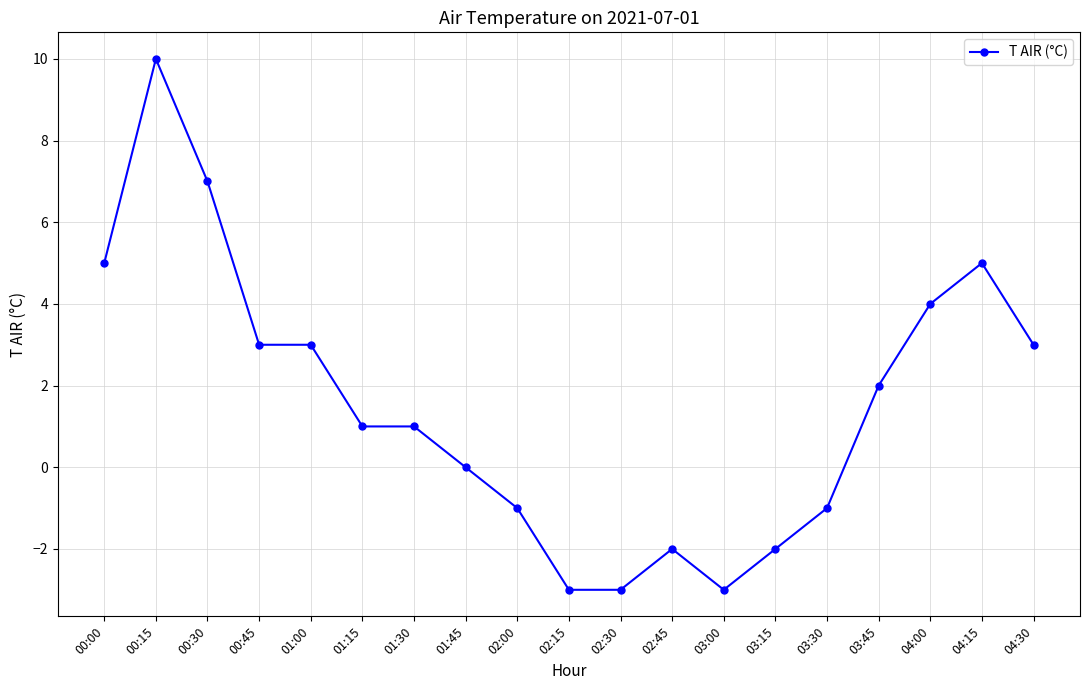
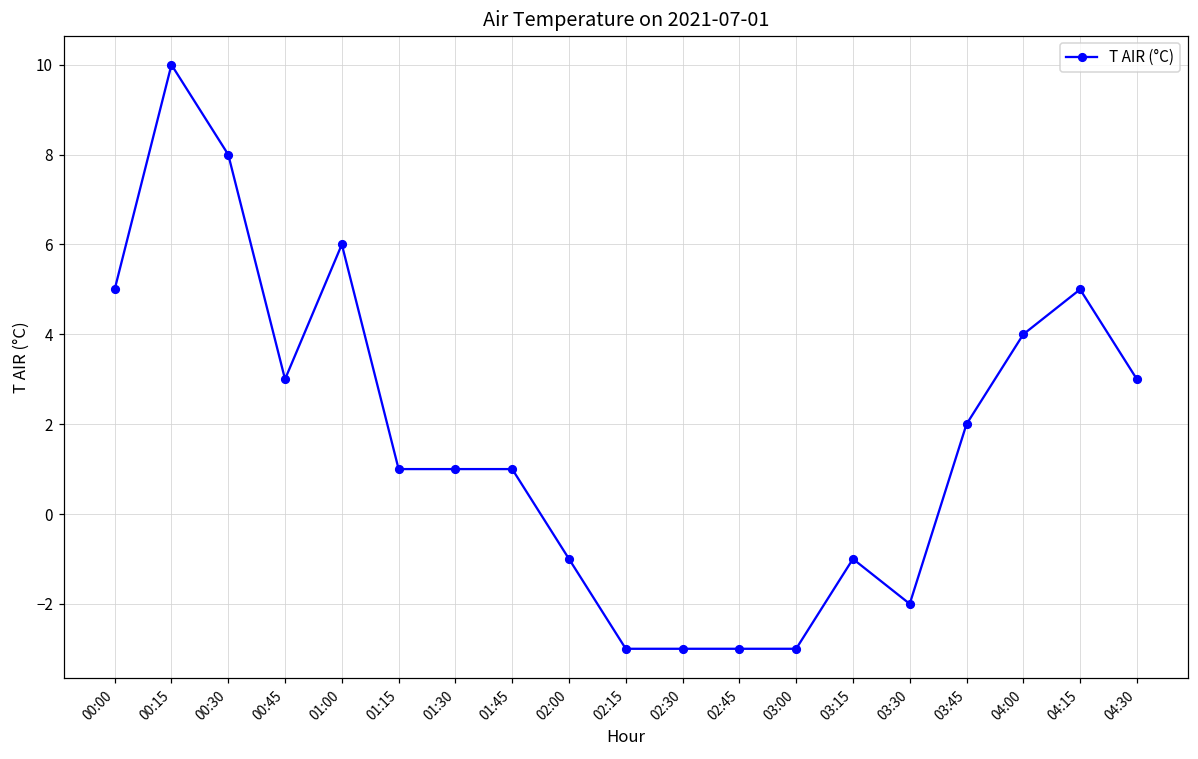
  {
    "00:00": 5,
    "00:15": 10,
-   "00:30": 7,
+   "00:30": 8,
    "00:45": 3,
-   "01:00": 3,
+   "01:00": 6,
    "01:15": 1,
    "01:30": 1,
-   "01:45": 0,
+   "01:45": 1,
    "02:00": -1,
    "02:15": -3,
    "02:30": -3,
-   "02:45": -2,
+   "02:45": -3,
    "03:00": -3,
-   "03:15": -2,
-   "03:30": -1,
+   "03:15": -1,
+   "03:30": -2,
    "03:45": 2,
    "04:00": 4,
    "04:15": 5,
    "04:30": 3
  }
